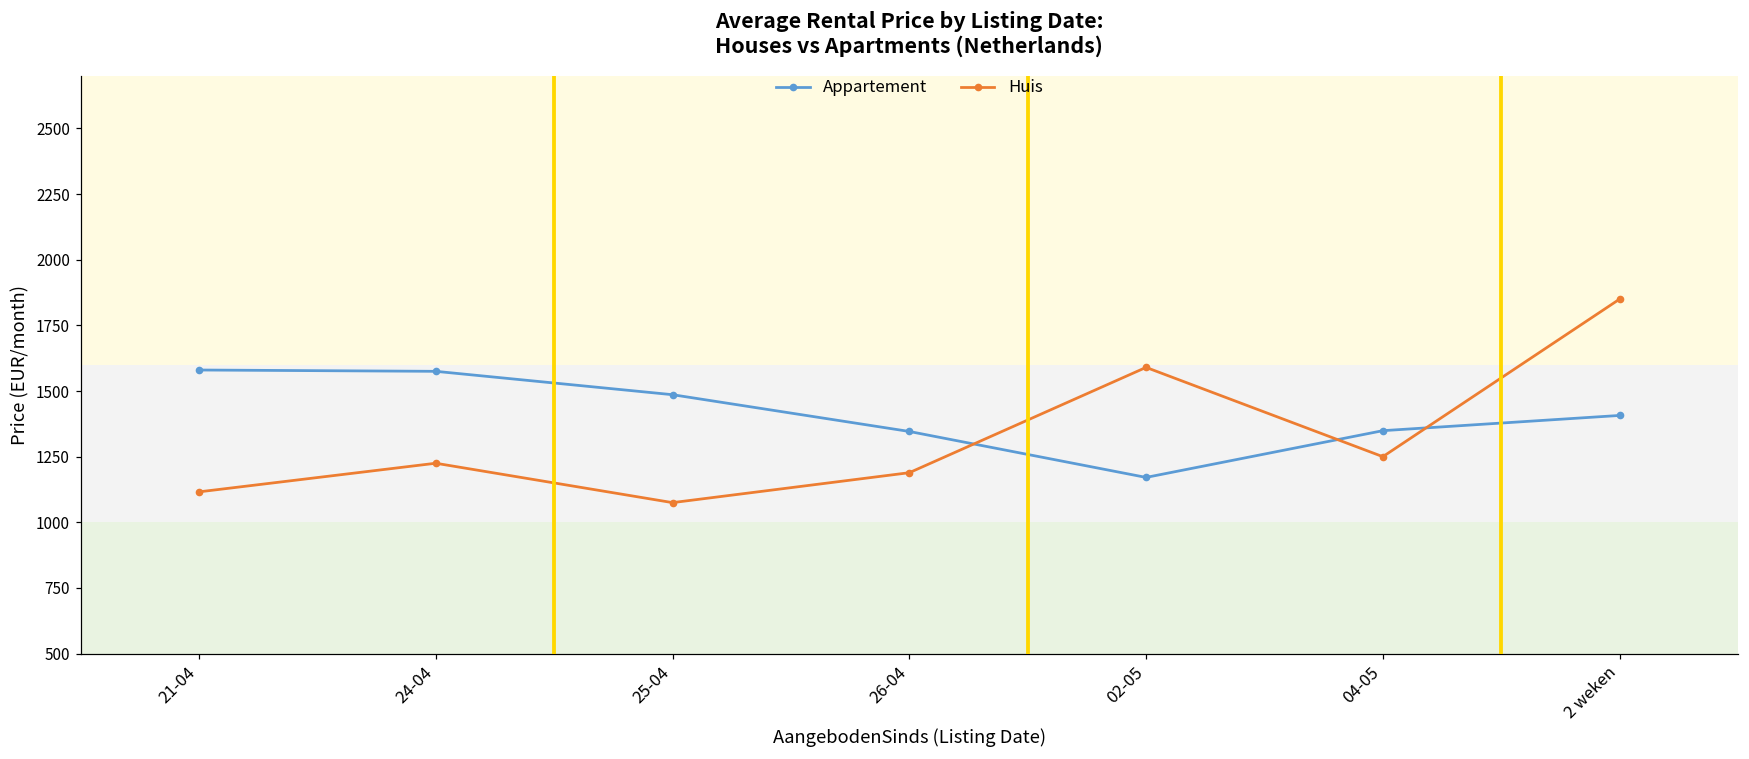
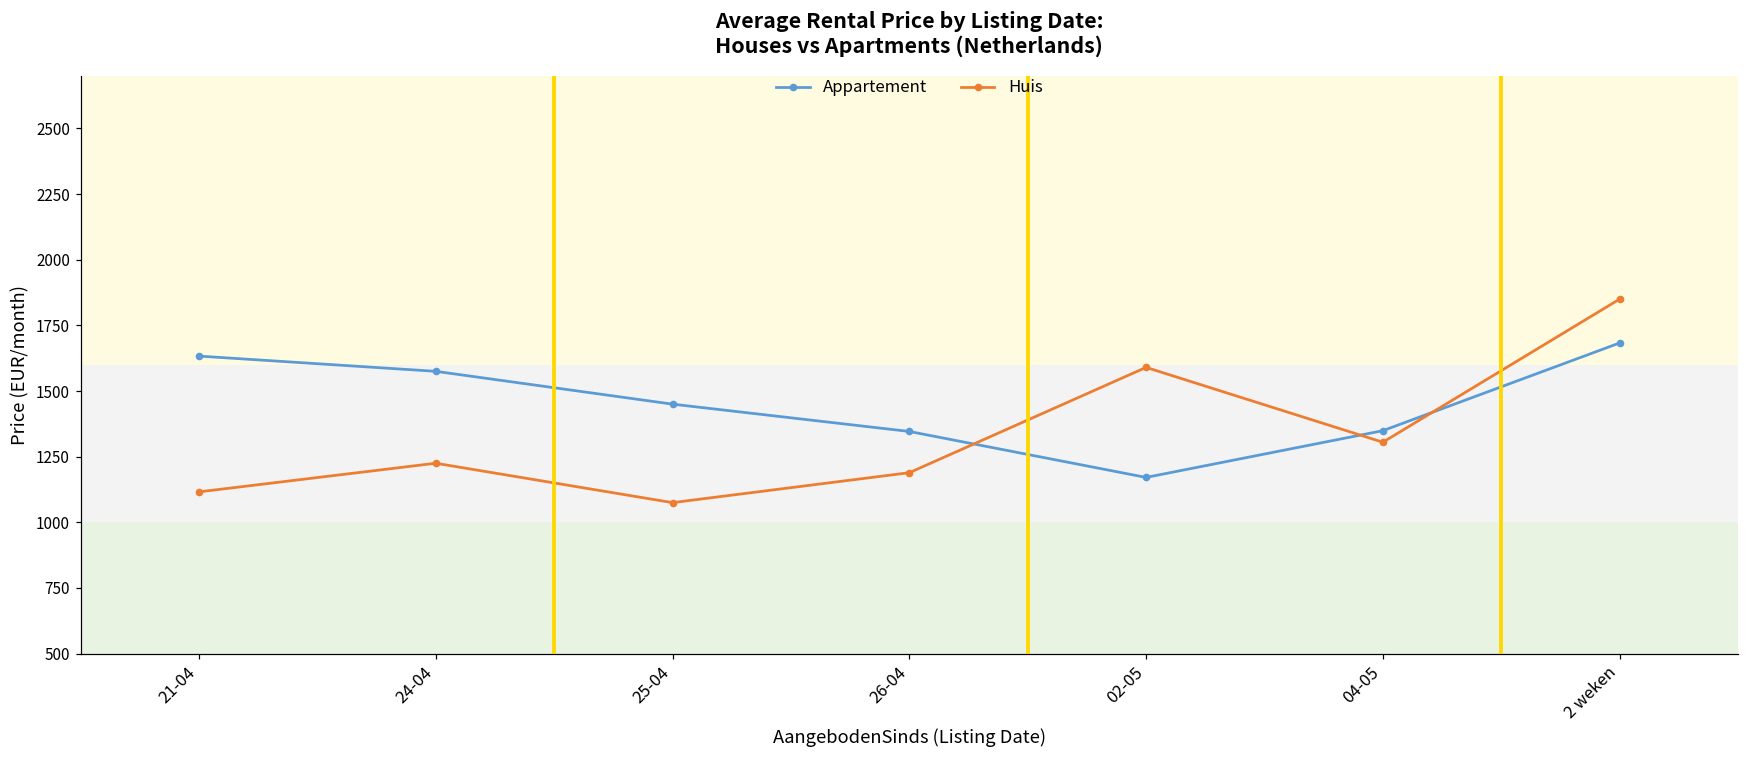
  {
    "Appartement": {
-     "21-04": 1580,
+     "21-04": 1630,
      "24-04": 1580,
-     "25-04": 1490,
+     "25-04": 1450,
      "26-04": 1350,
      "02-05": 1170,
      "04-05": 1350,
-     "2 weken": 1410
+     "2 weken": 1680
    },
    "Huis": {
      "21-04": 1120,
      "24-04": 1230,
      "25-04": 1080,
      "26-04": 1190,
      "02-05": 1590,
-     "04-05": 1250,
+     "04-05": 1310,
      "2 weken": 1850
    }
  }
